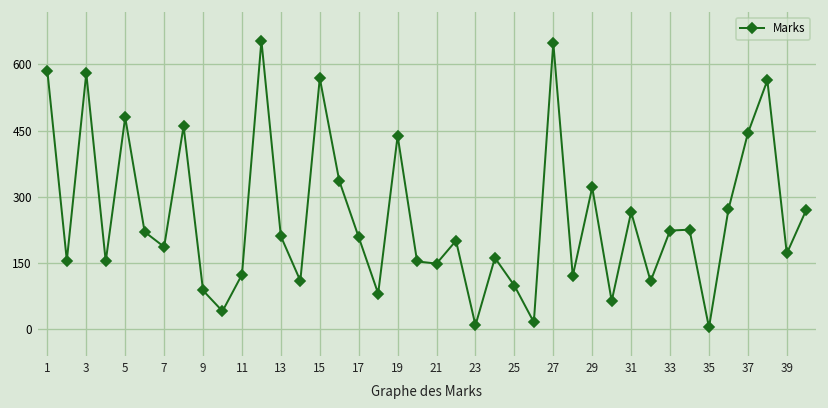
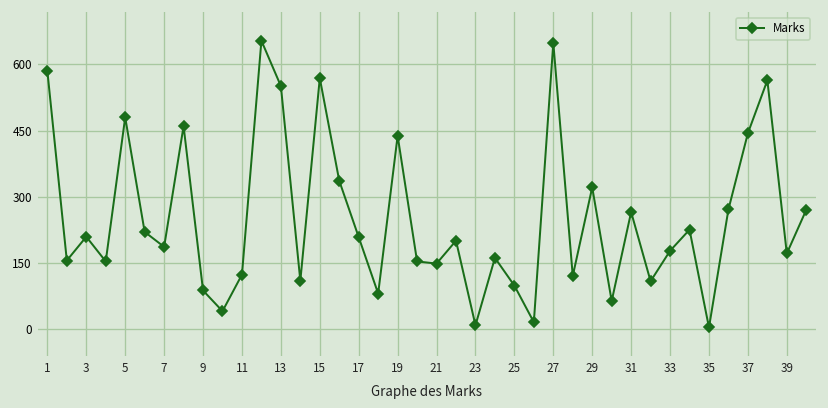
  {
    "1": 590,
-   "3": 580,
+   "3": 210,
    "5": 480,
    "7": 190,
    "9": 90,
    "11": 120,
-   "13": 210,
+   "13": 550,
    "15": 570,
    "17": 210,
    "19": 440,
    "21": 150,
    "23": 10,
    "25": 100,
    "27": 650,
    "29": 320,
    "31": 270,
-   "33": 220,
+   "33": 180,
    "35": 0,
    "37": 440,
    "39": 170
  }
